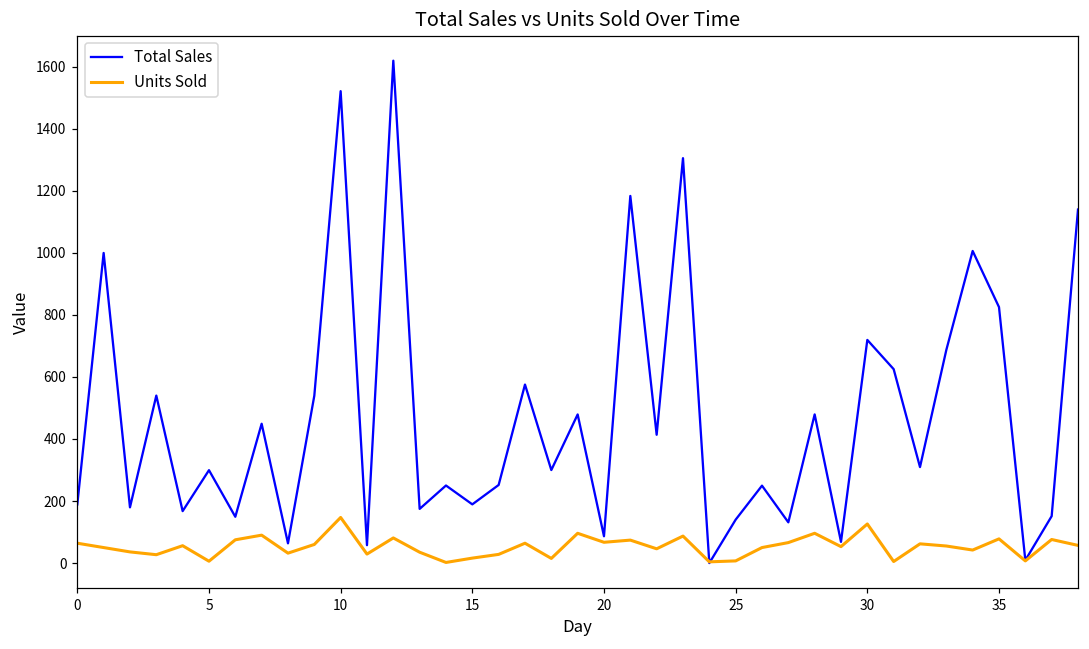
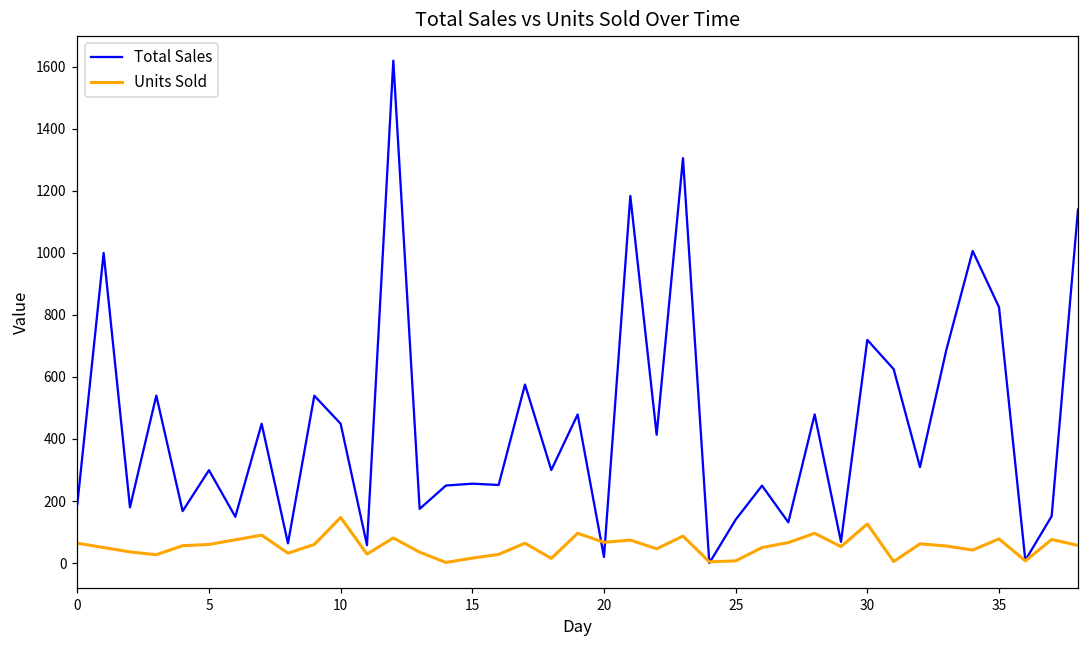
  {
    "Total Sales": {
      "0": 190,
      "5": 300,
-     "10": 1520,
-     "15": 190,
-     "20": 90,
+     "10": 450,
+     "15": 260,
+     "20": 20,
      "25": 140,
      "30": 720,
      "35": 830
    },
    "Units Sold": {
      "0": 60,
-     "5": 10,
+     "5": 60,
      "10": 150,
      "15": 20,
      "20": 70,
      "25": 10,
      "30": 130,
      "35": 80
    }
  }
